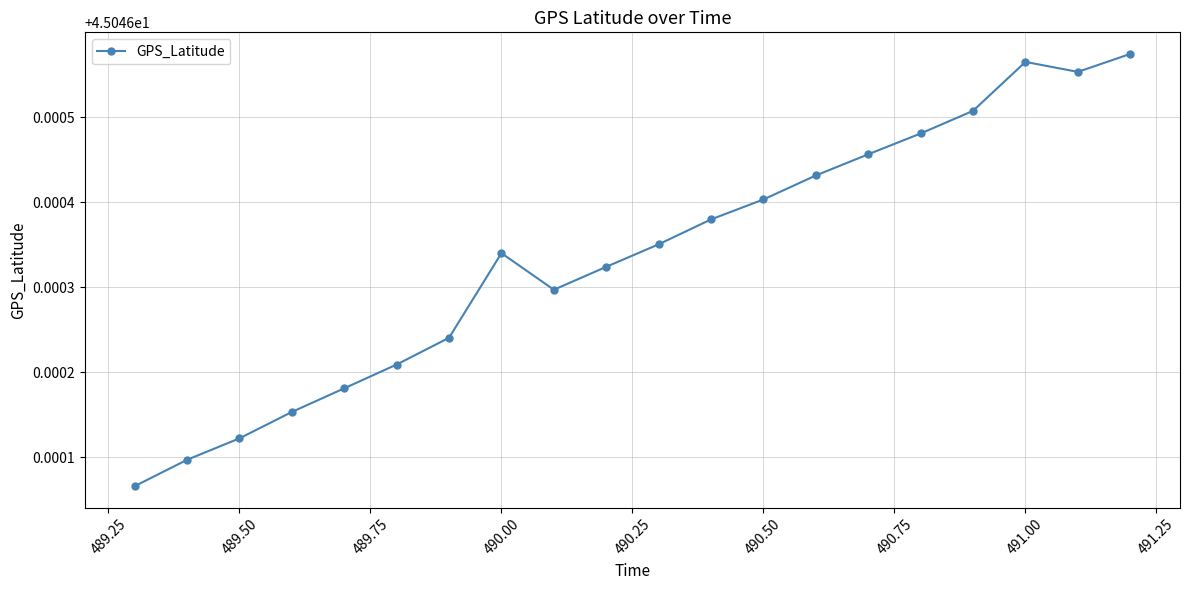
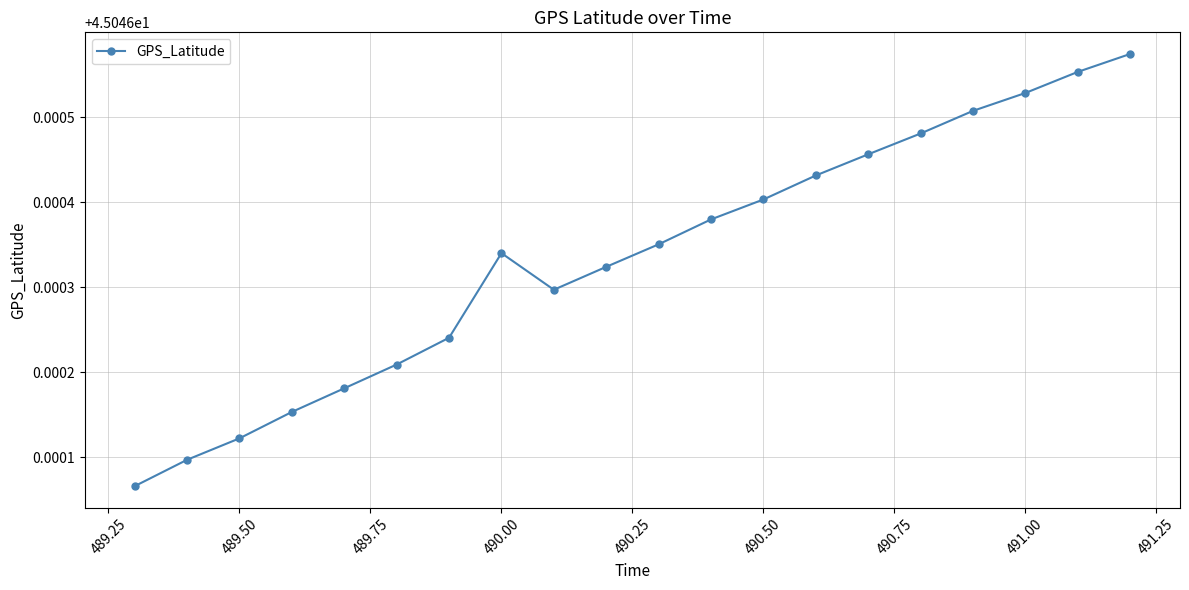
  {
    "489.50": 45.04612,
    "490.00": 45.04634,
    "490.50": 45.04640,
-   "491.00": 45.04657
+   "491.00": 45.04653
  }
